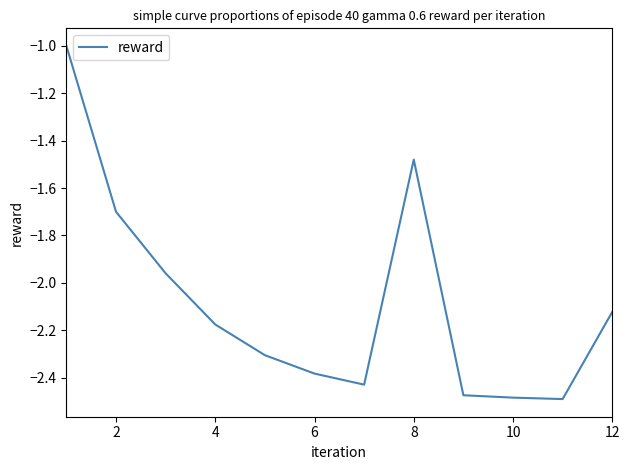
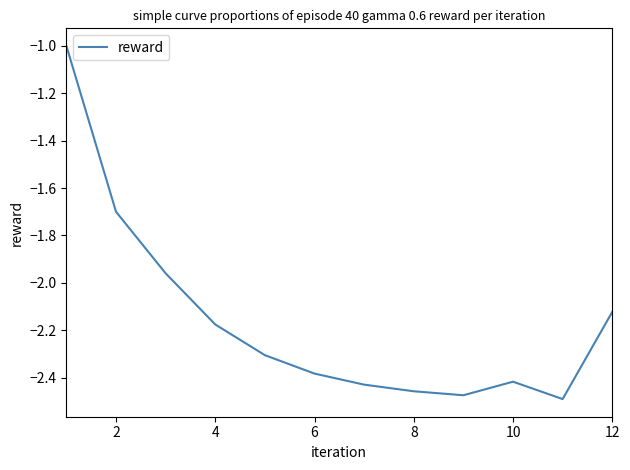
  {
    "2": -1.70,
    "4": -2.18,
    "6": -2.38,
-   "8": -1.48,
-   "10": -2.48,
+   "8": -2.46,
+   "10": -2.42,
    "12": -2.12
  }
